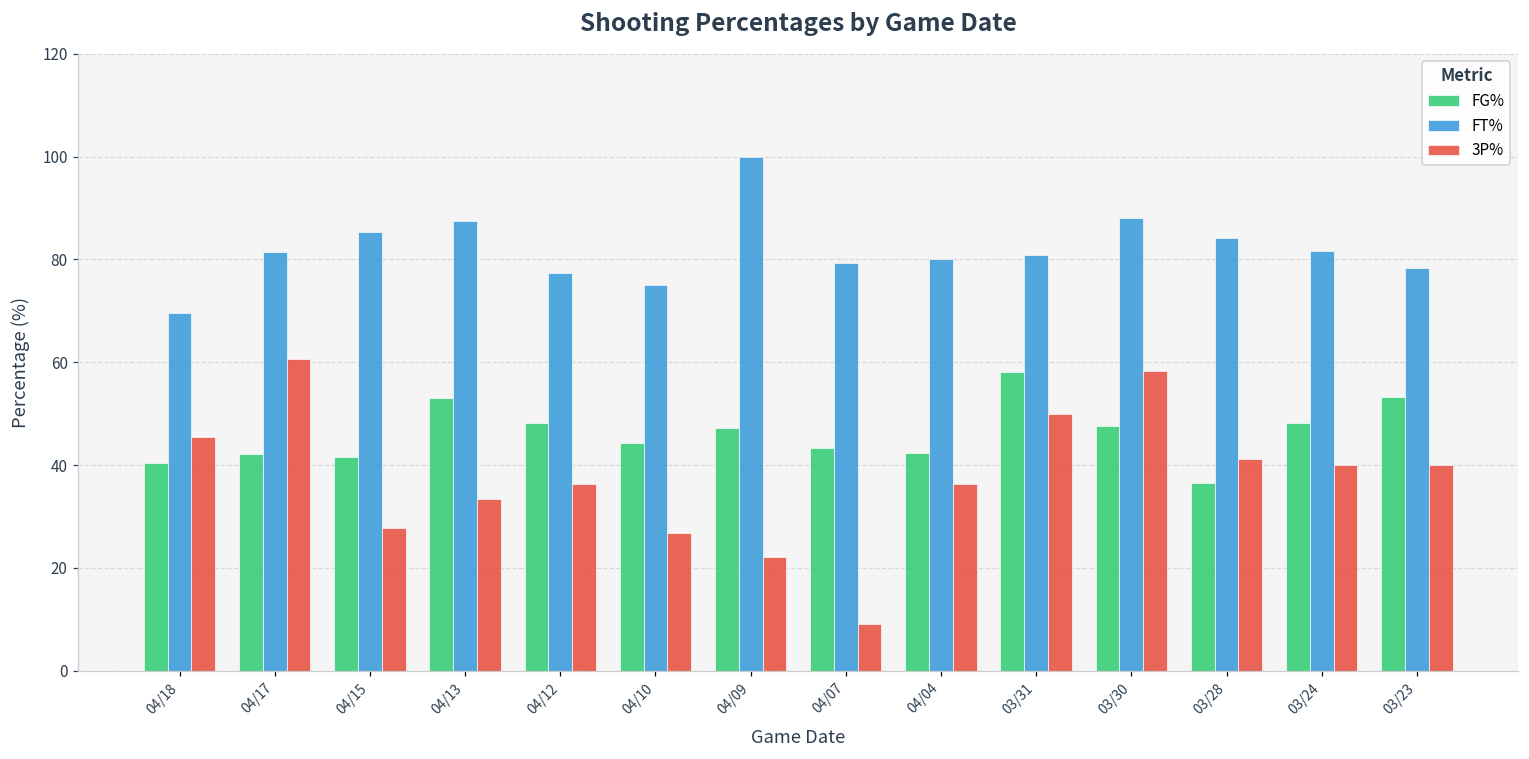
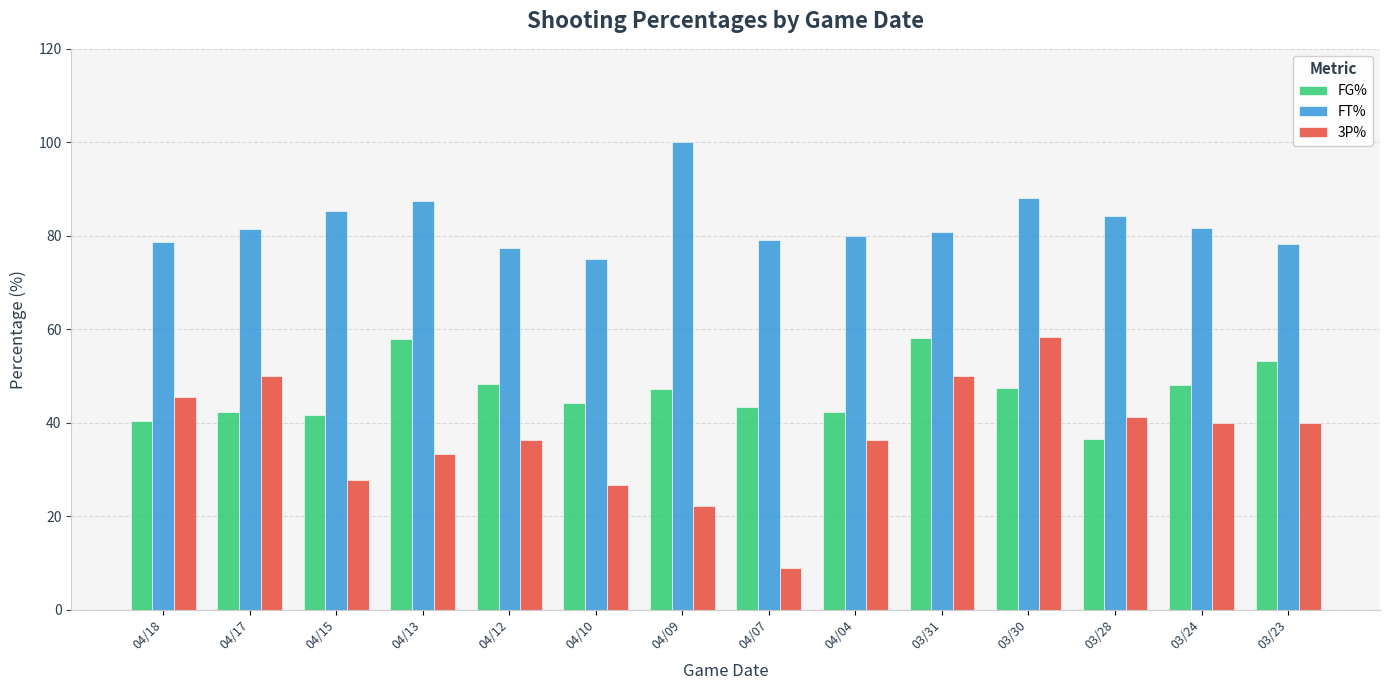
  {
    "FG%": {
      "04/18": 40,
      "04/17": 42,
      "04/15": 42,
-     "04/13": 53,
+     "04/13": 58,
      "04/12": 48,
      "04/10": 44,
      "04/09": 47,
      "04/07": 43,
      "04/04": 42,
      "03/31": 58,
      "03/30": 48,
      "03/28": 37,
      "03/24": 48,
      "03/23": 53
    },
    "FT%": {
-     "04/18": 70,
+     "04/18": 79,
      "04/17": 82,
      "04/15": 85,
      "04/13": 88,
      "04/12": 77,
      "04/10": 75,
      "04/09": 100,
      "04/07": 79,
      "04/04": 80,
      "03/31": 81,
      "03/30": 88,
      "03/28": 84,
      "03/24": 82,
      "03/23": 78
    },
    "3P%": {
      "04/18": 46,
-     "04/17": 61,
+     "04/17": 50,
      "04/15": 28,
      "04/13": 33,
      "04/12": 36,
      "04/10": 27,
      "04/09": 22,
      "04/07": 9,
      "04/04": 36,
      "03/31": 50,
      "03/30": 58,
      "03/28": 41,
      "03/24": 40,
      "03/23": 40
    }
  }
